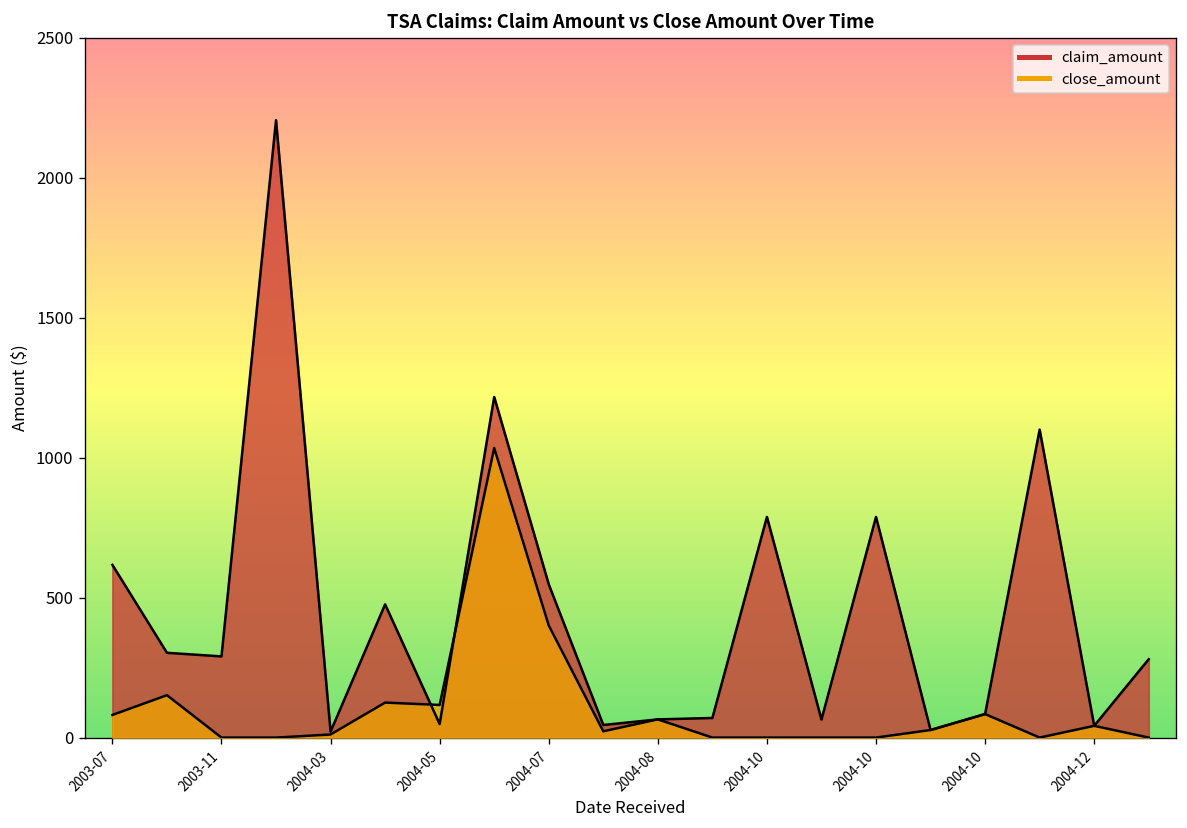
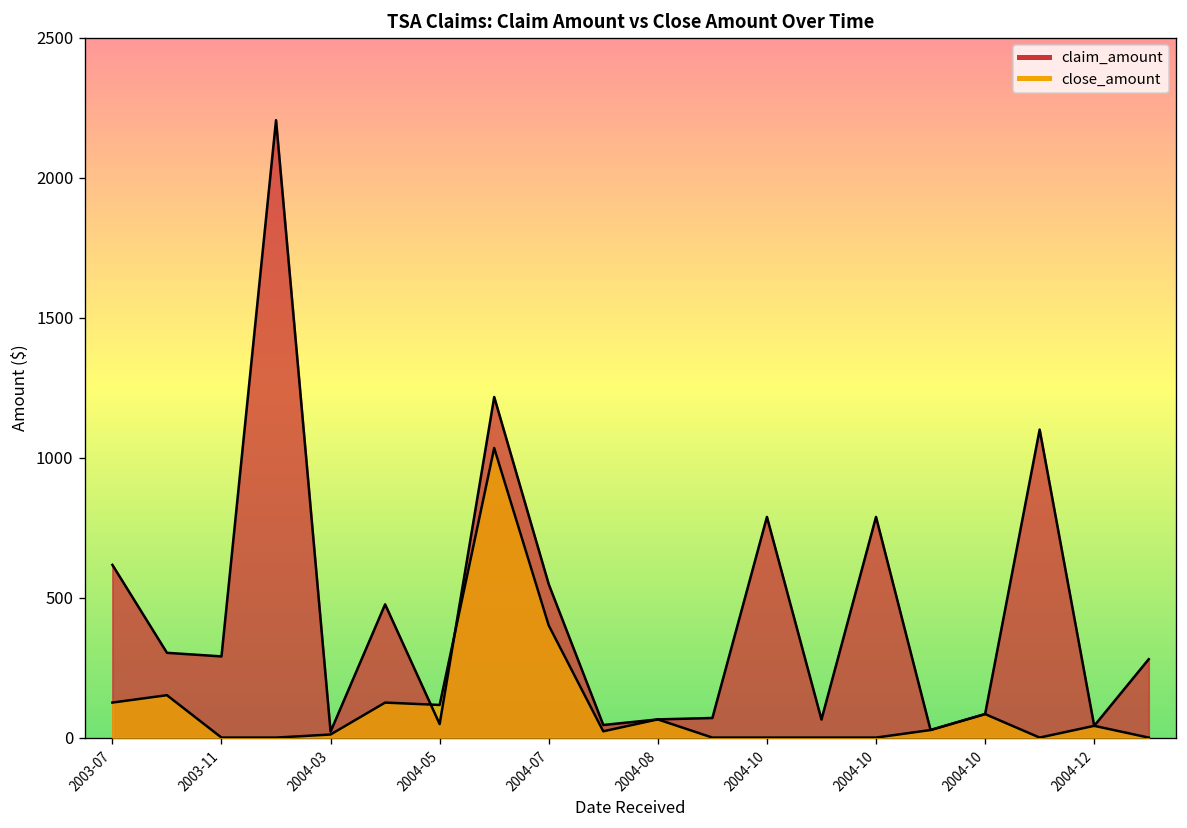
  {
    "claim_amount": {
      "2003-07": 620,
      "2004-05": 50
    },
    "close_amount": {
-     "2003-07": 80,
+     "2003-07": 130,
      "2004-05": 120
    }
  }
